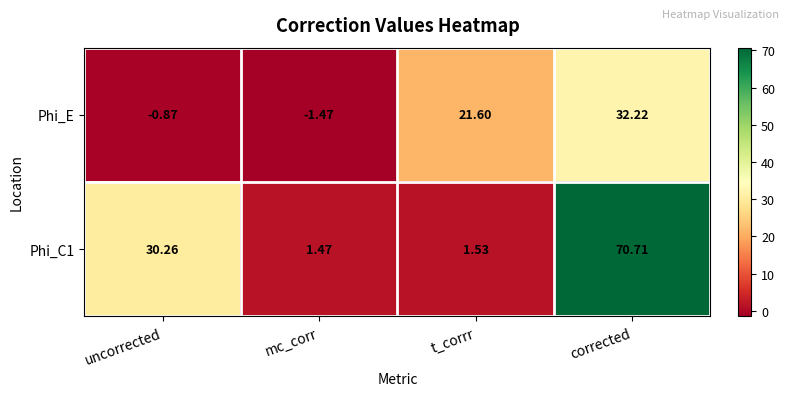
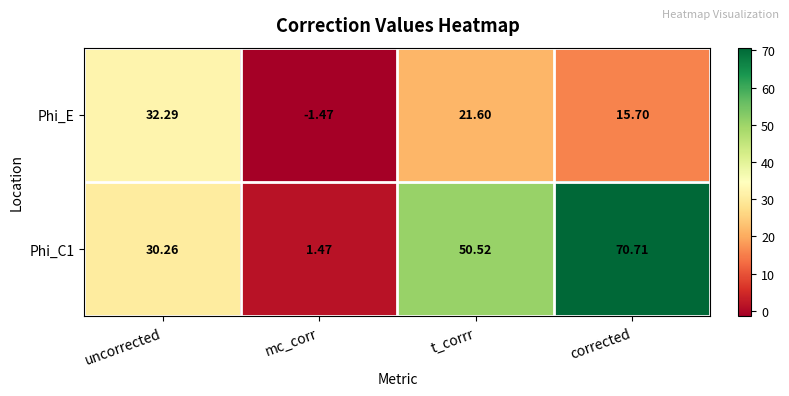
  {
    "Phi_E": {
-     "uncorrected": -0.87,
+     "uncorrected": 32.29,
      "mc_corr": -1.47,
      "t_corrr": 21.60,
-     "corrected": 32.22
+     "corrected": 15.70
    },
    "Phi_C1": {
      "uncorrected": 30.26,
      "mc_corr": 1.47,
-     "t_corrr": 1.53,
+     "t_corrr": 50.52,
      "corrected": 70.71
    }
  }
